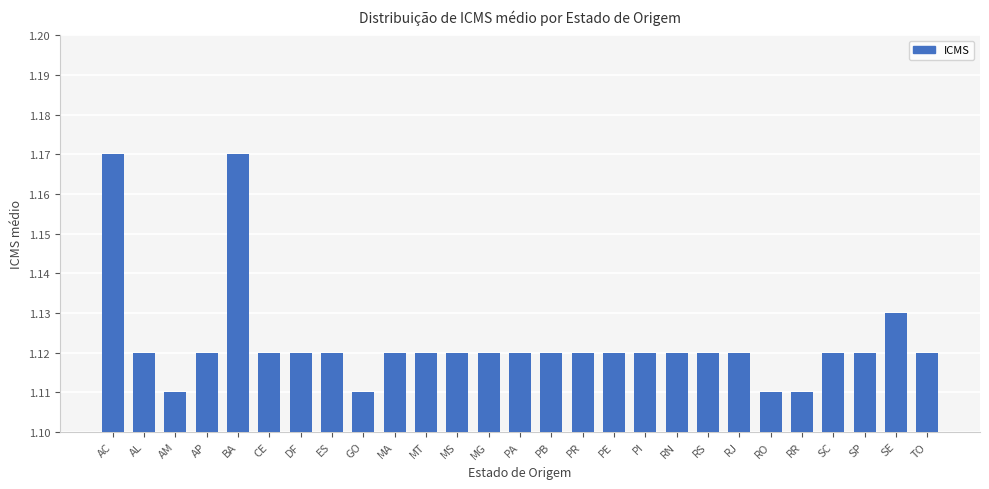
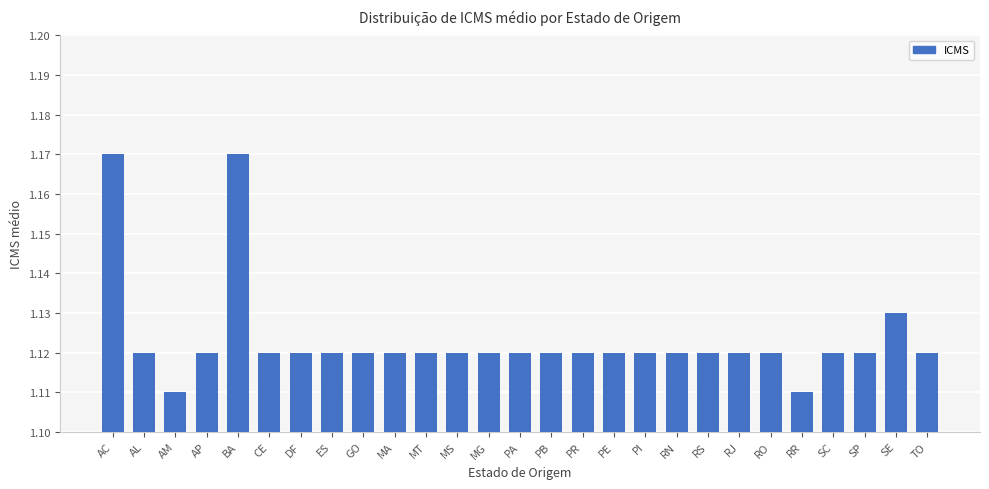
  {
    "AC": 1.17,
    "AL": 1.12,
    "AM": 1.11,
    "AP": 1.12,
    "BA": 1.17,
    "CE": 1.12,
    "DF": 1.12,
    "ES": 1.12,
-   "GO": 1.11,
+   "GO": 1.12,
    "MA": 1.12,
    "MT": 1.12,
    "MS": 1.12,
    "MG": 1.12,
    "PA": 1.12,
    "PB": 1.12,
    "PR": 1.12,
    "PE": 1.12,
    "PI": 1.12,
    "RN": 1.12,
    "RS": 1.12,
    "RJ": 1.12,
-   "RO": 1.11,
+   "RO": 1.12,
    "RR": 1.11,
    "SC": 1.12,
    "SP": 1.12,
    "SE": 1.13,
    "TO": 1.12
  }
